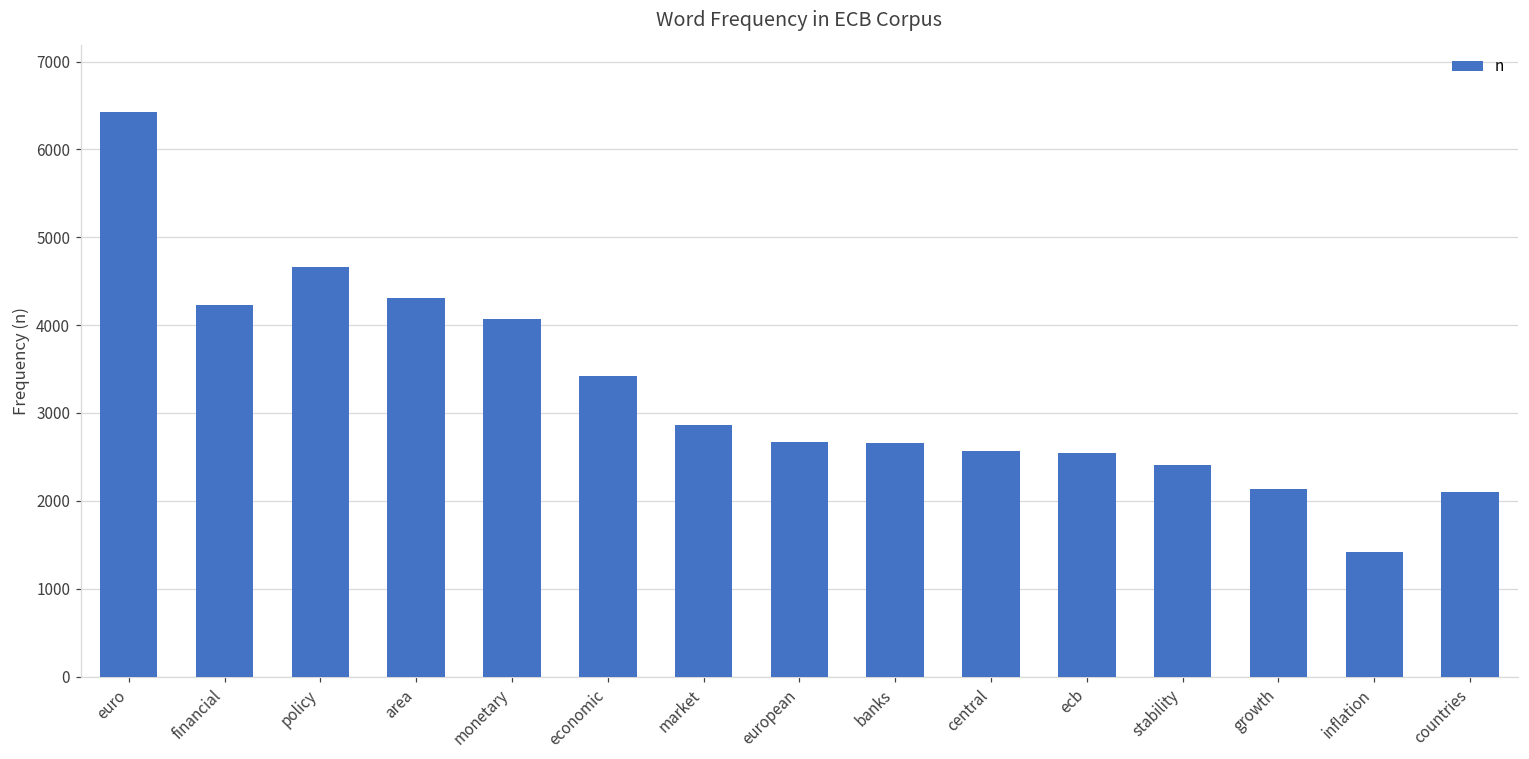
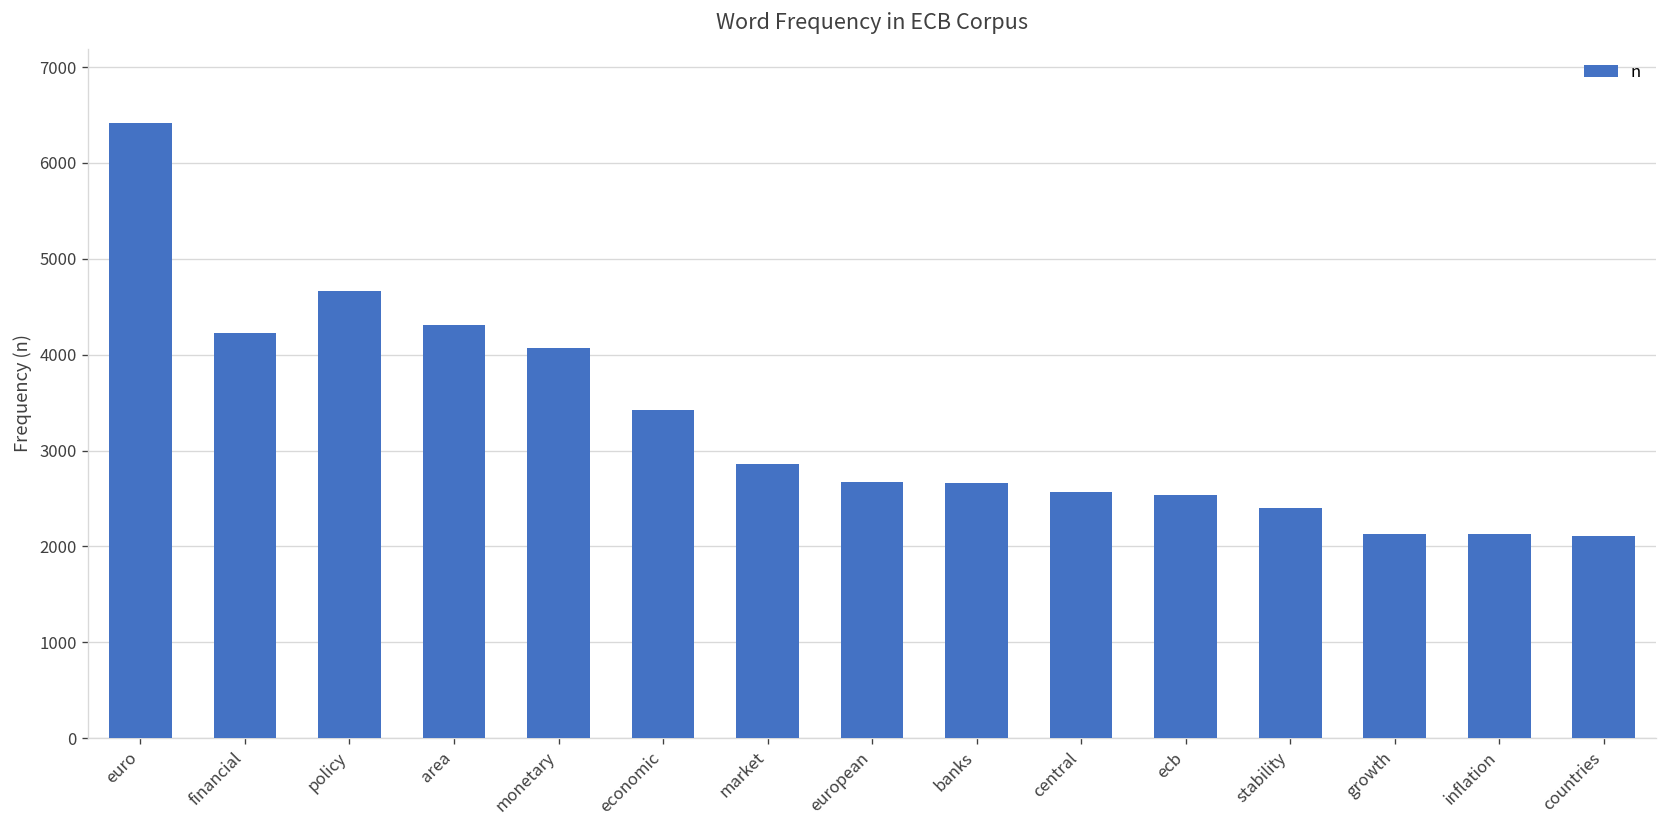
  {
    "euro": 6400,
    "financial": 4200,
    "policy": 4700,
    "area": 4300,
    "monetary": 4100,
    "economic": 3400,
    "market": 2900,
    "european": 2700,
    "banks": 2700,
    "central": 2600,
    "ecb": 2500,
    "stability": 2400,
    "growth": 2100,
-   "inflation": 1400,
+   "inflation": 2100,
    "countries": 2100
  }
